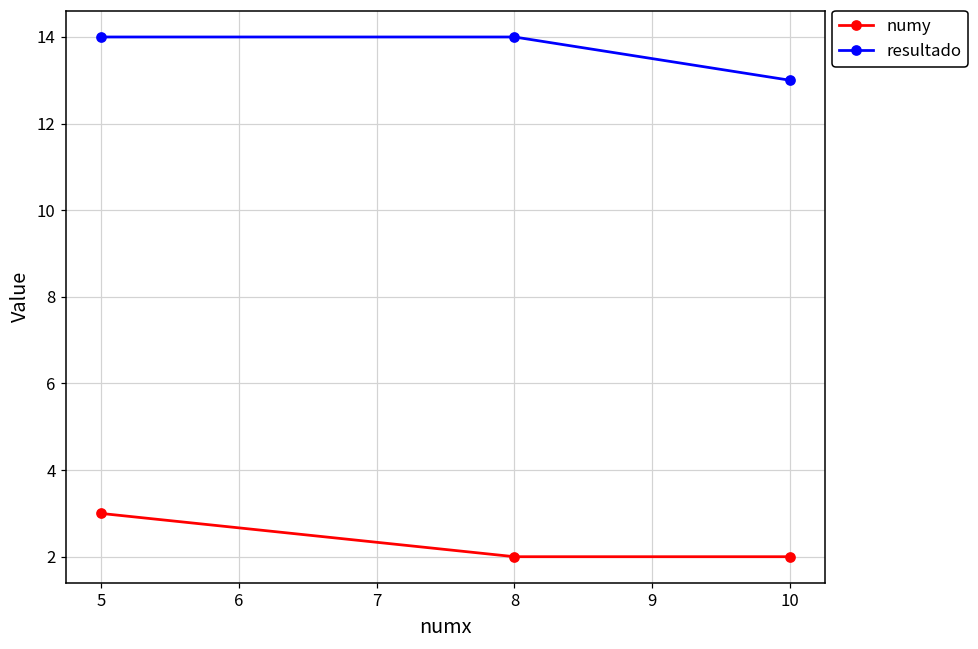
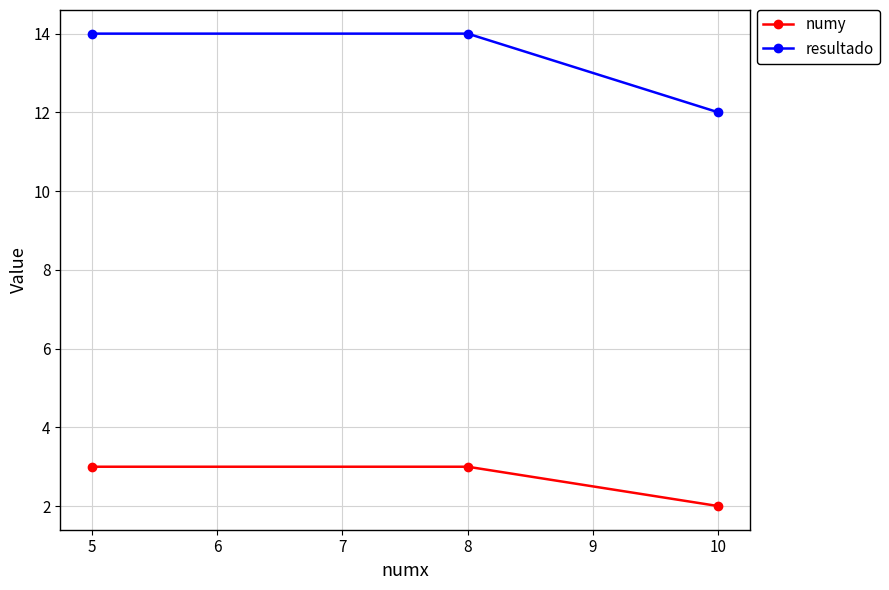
  {
    "numy": {
      "5": 3,
-     "8": 2,
+     "8": 3,
      "10": 2
    },
    "resultado": {
      "5": 14,
      "8": 14,
-     "10": 13
+     "10": 12
    }
  }
